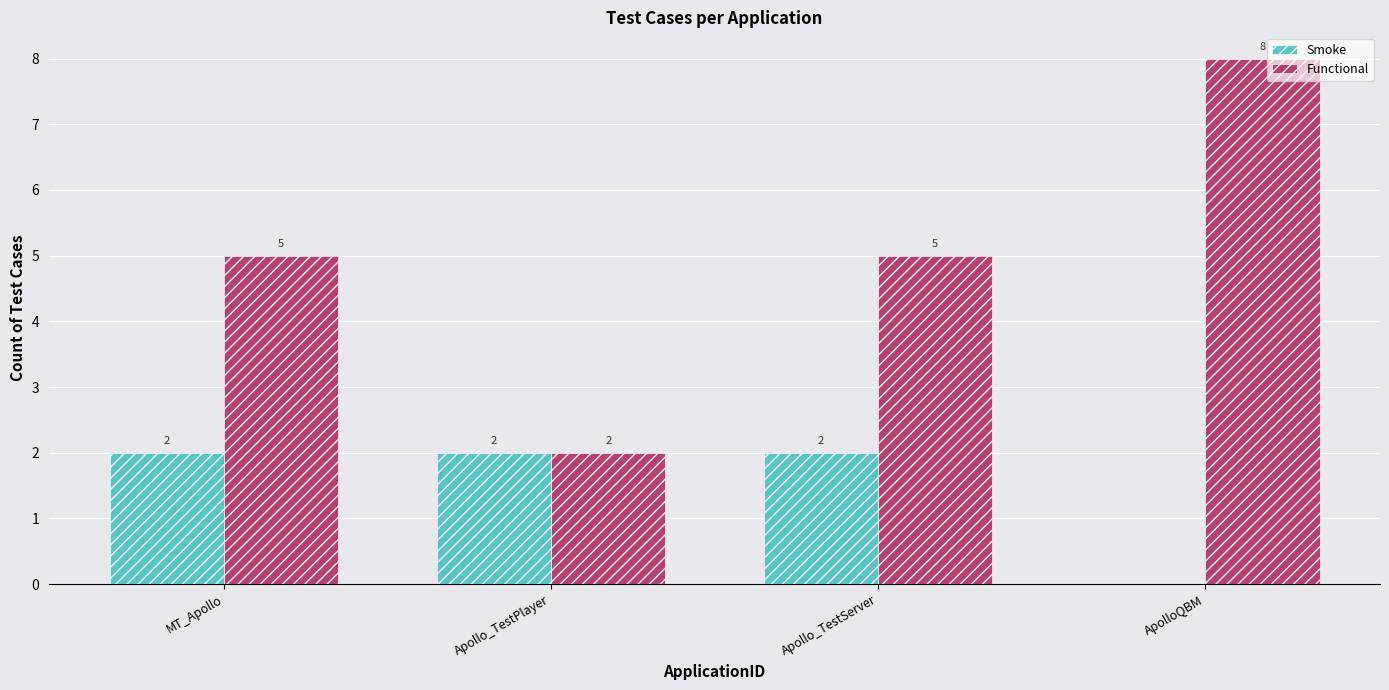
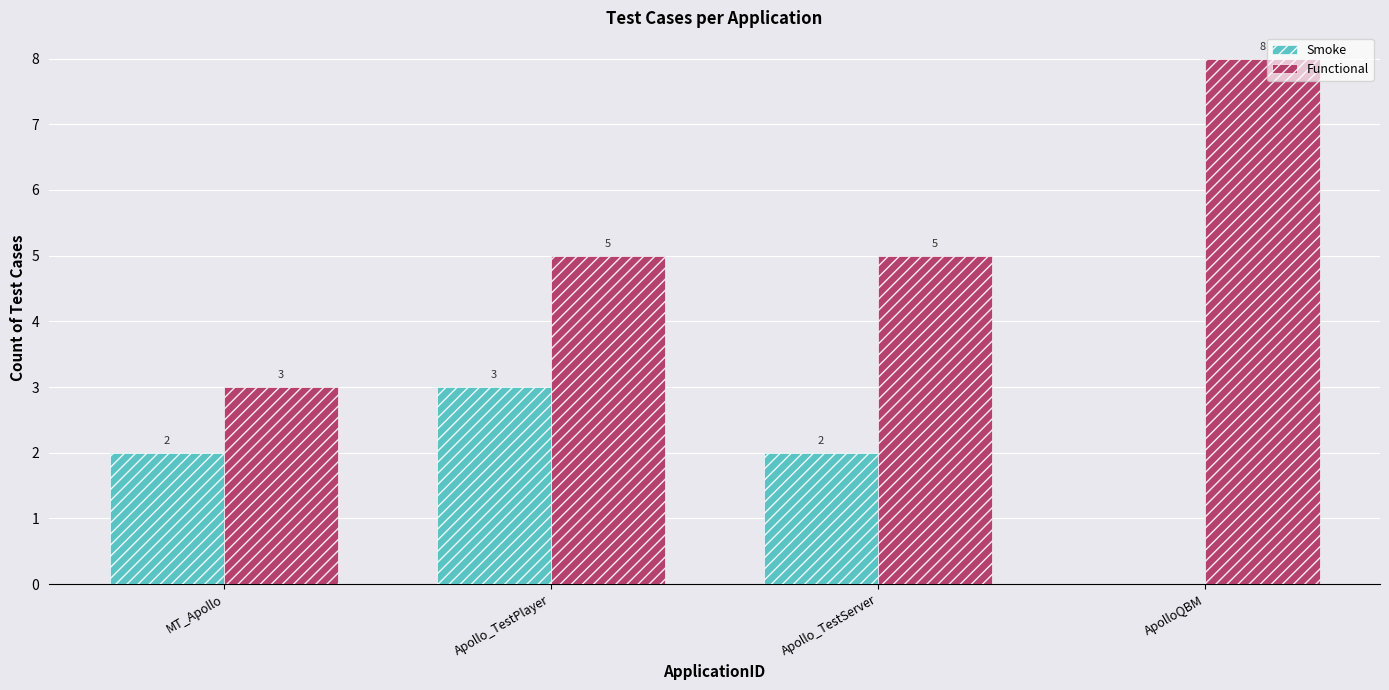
  {
    "Smoke": {
      "MT_Apollo": 2,
-     "Apollo_TestPlayer": 2,
+     "Apollo_TestPlayer": 3,
      "Apollo_TestServer": 2
    },
    "Functional": {
-     "MT_Apollo": 5,
-     "Apollo_TestPlayer": 2,
+     "MT_Apollo": 3,
+     "Apollo_TestPlayer": 5,
      "Apollo_TestServer": 5,
      "ApolloQBM": 8
    }
  }
